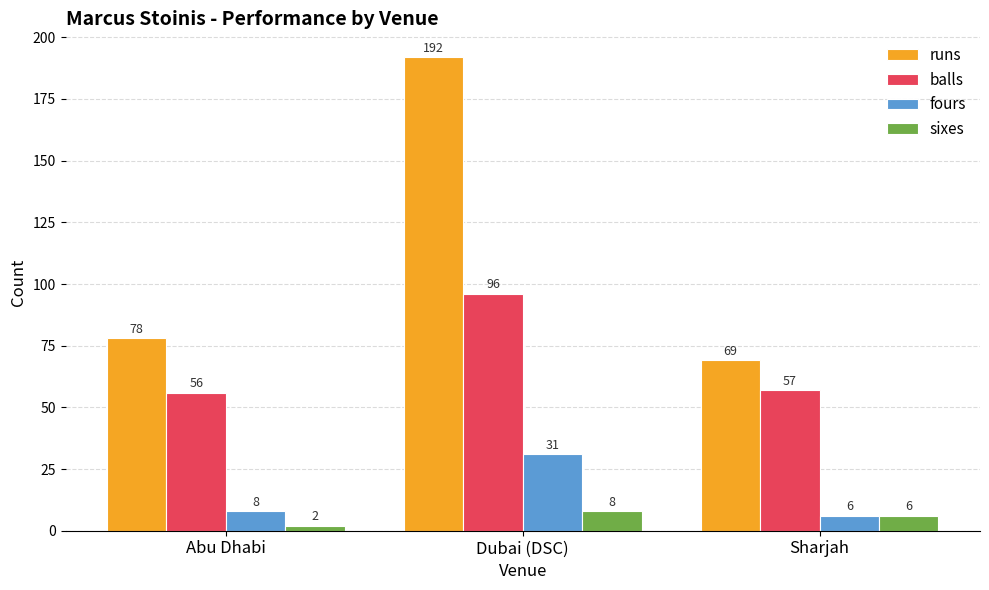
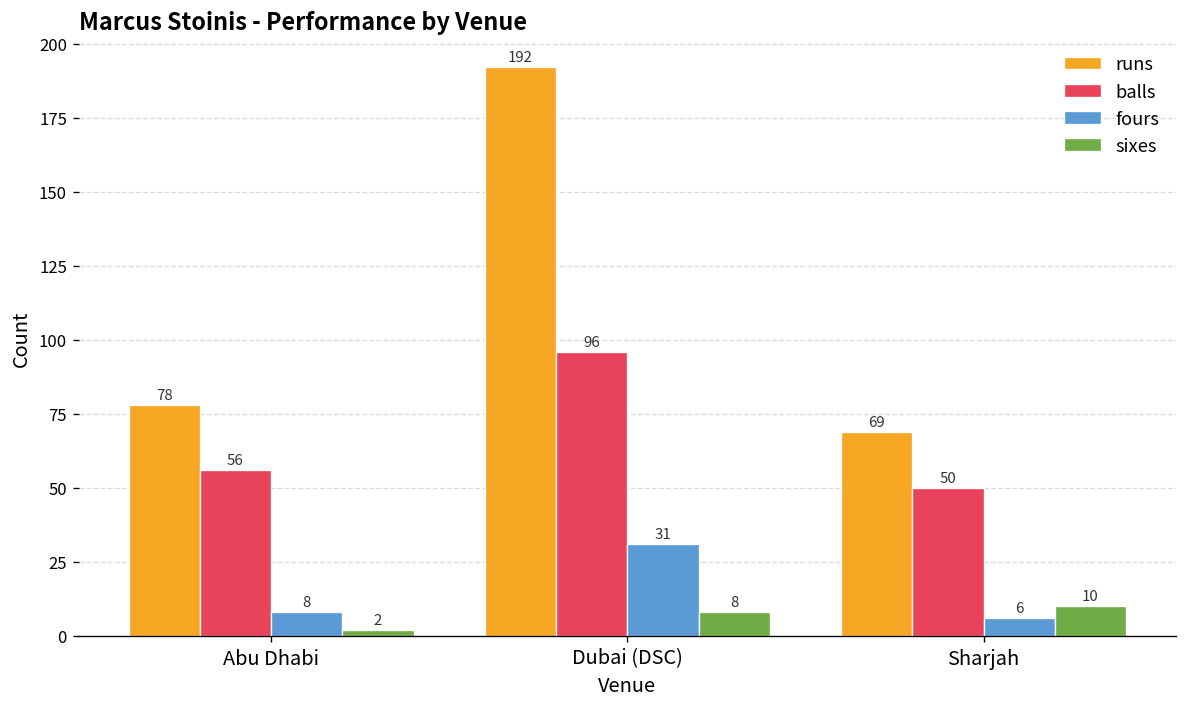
  {
    "runs": {
      "Abu Dhabi": 78,
      "Dubai (DSC)": 192,
      "Sharjah": 69
    },
    "balls": {
      "Abu Dhabi": 56,
      "Dubai (DSC)": 96,
-     "Sharjah": 57
+     "Sharjah": 50
    },
    "fours": {
      "Abu Dhabi": 8,
      "Dubai (DSC)": 31,
      "Sharjah": 6
    },
    "sixes": {
      "Abu Dhabi": 2,
      "Dubai (DSC)": 8,
-     "Sharjah": 6
+     "Sharjah": 10
    }
  }
